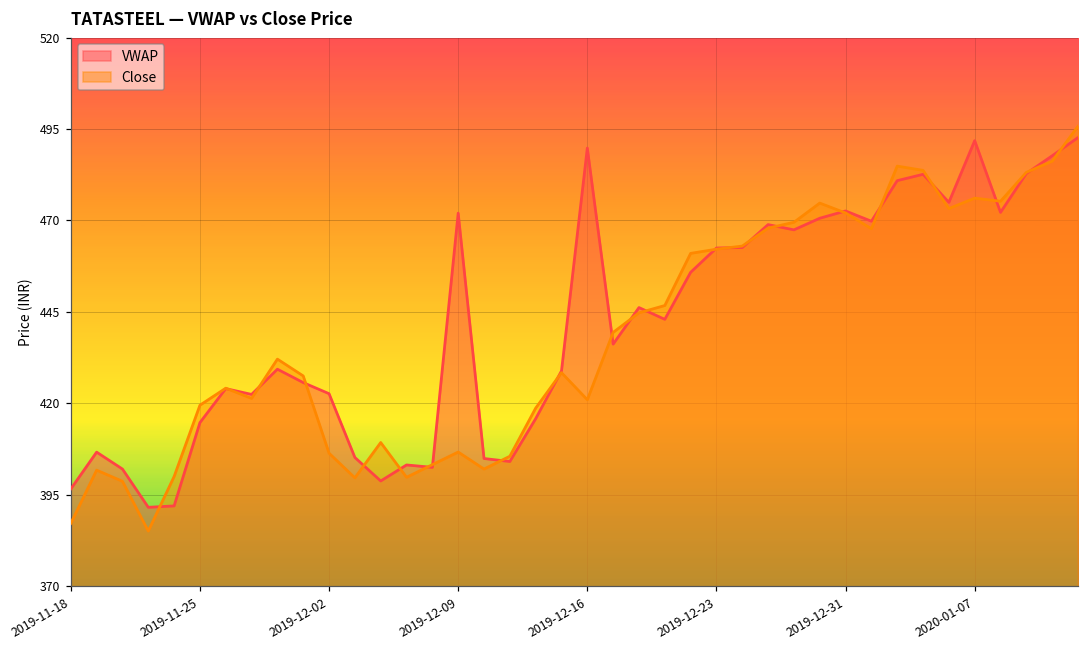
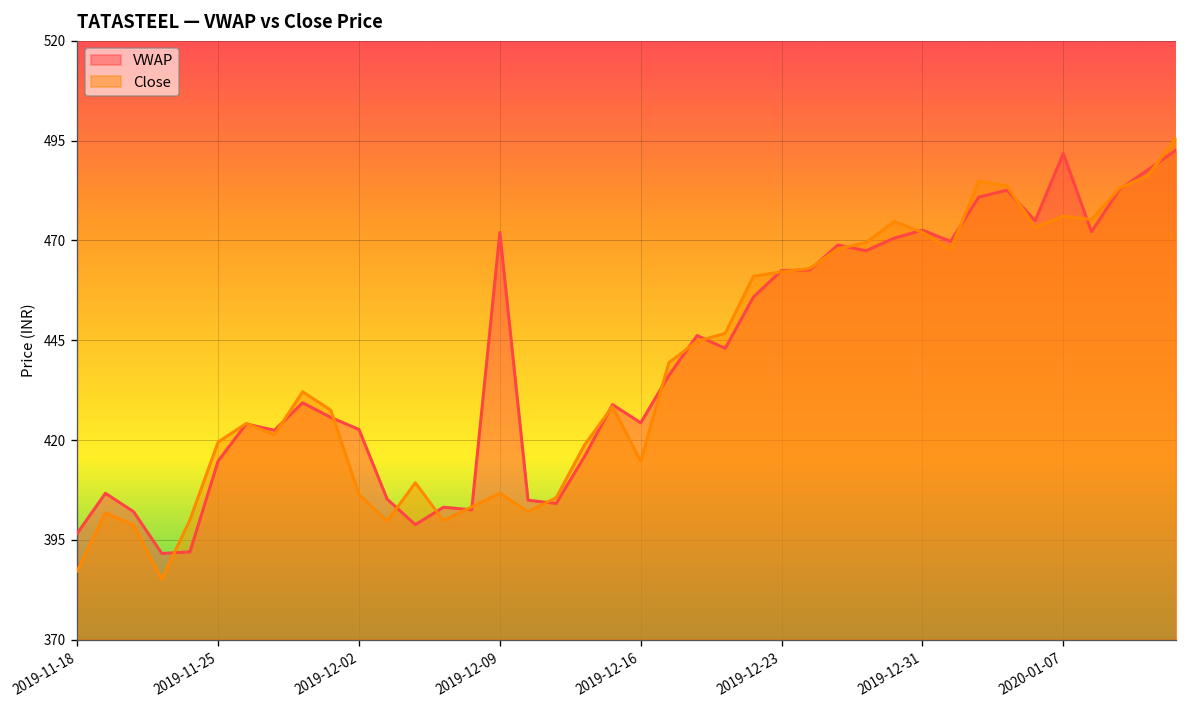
  {
    "VWAP": {
      "2019-11-18": 397,
      "2019-11-25": 415,
      "2019-12-02": 423,
      "2019-12-09": 472,
-     "2019-12-16": 490,
+     "2019-12-16": 424,
      "2020-01-07": 492
    },
    "Close": {
      "2019-11-18": 387,
      "2019-11-25": 420,
      "2019-12-02": 406,
      "2019-12-09": 407,
-     "2019-12-16": 421,
+     "2019-12-16": 415,
      "2020-01-07": 476
    }
  }
